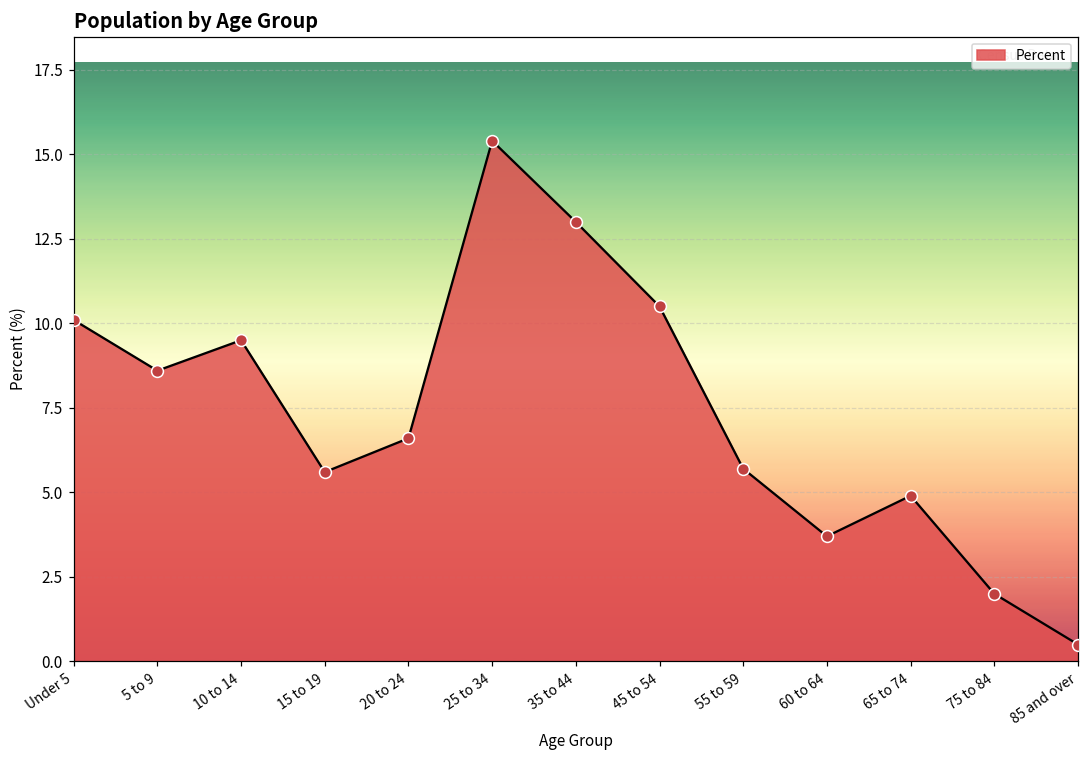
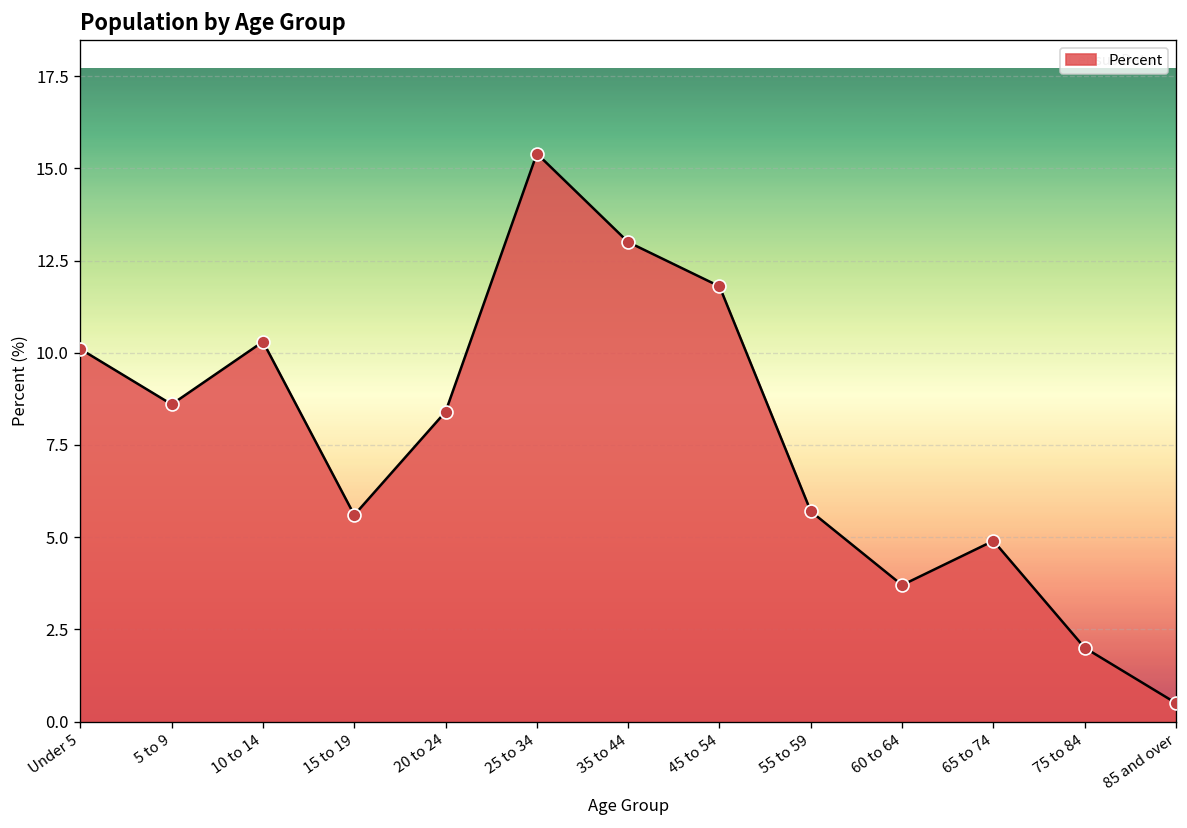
  {
    "Under 5": 10.1,
    "5 to 9": 8.6,
-   "10 to 14": 9.5,
+   "10 to 14": 10.3,
    "15 to 19": 5.6,
-   "20 to 24": 6.6,
+   "20 to 24": 8.4,
    "25 to 34": 15.4,
    "35 to 44": 13.0,
-   "45 to 54": 10.5,
+   "45 to 54": 11.8,
    "55 to 59": 5.7,
    "60 to 64": 3.7,
    "65 to 74": 4.9,
    "75 to 84": 2.0,
    "85 and over": 0.5
  }
